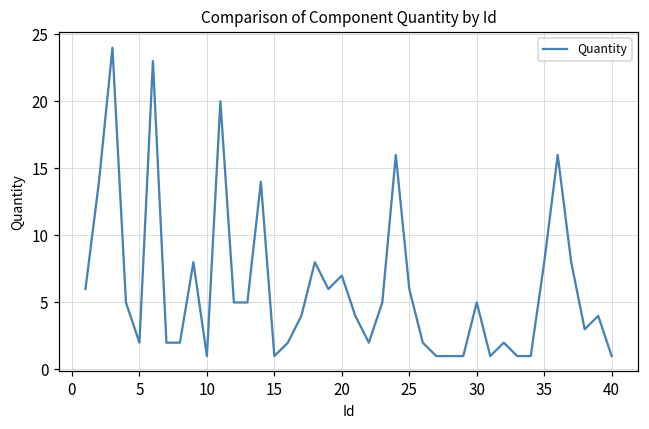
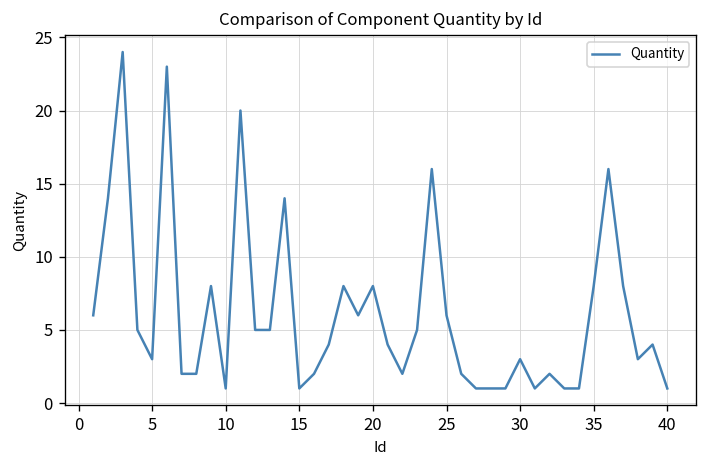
  {
-   "5": 2,
+   "5": 3,
    "10": 1,
    "15": 1,
-   "20": 7,
+   "20": 8,
    "25": 6,
-   "30": 5,
+   "30": 3,
    "35": 8,
    "40": 1
  }
